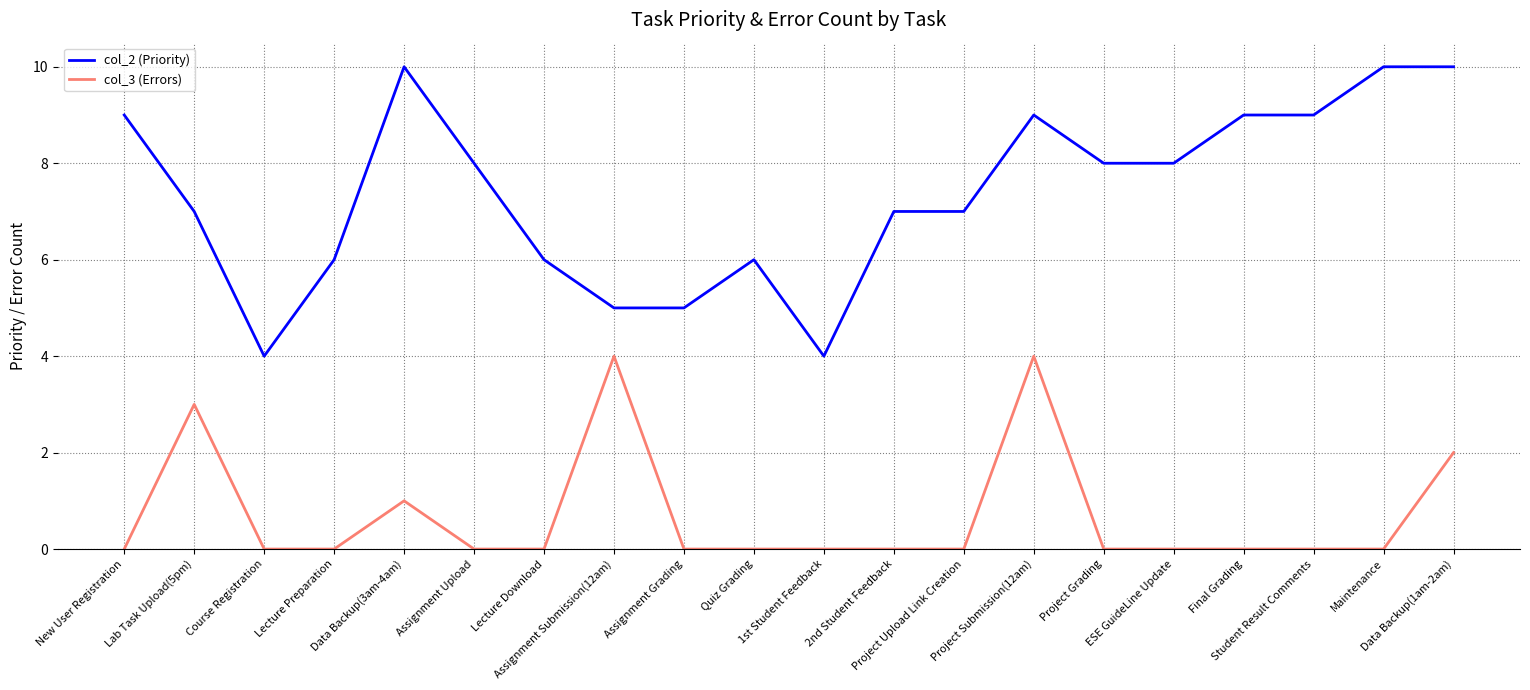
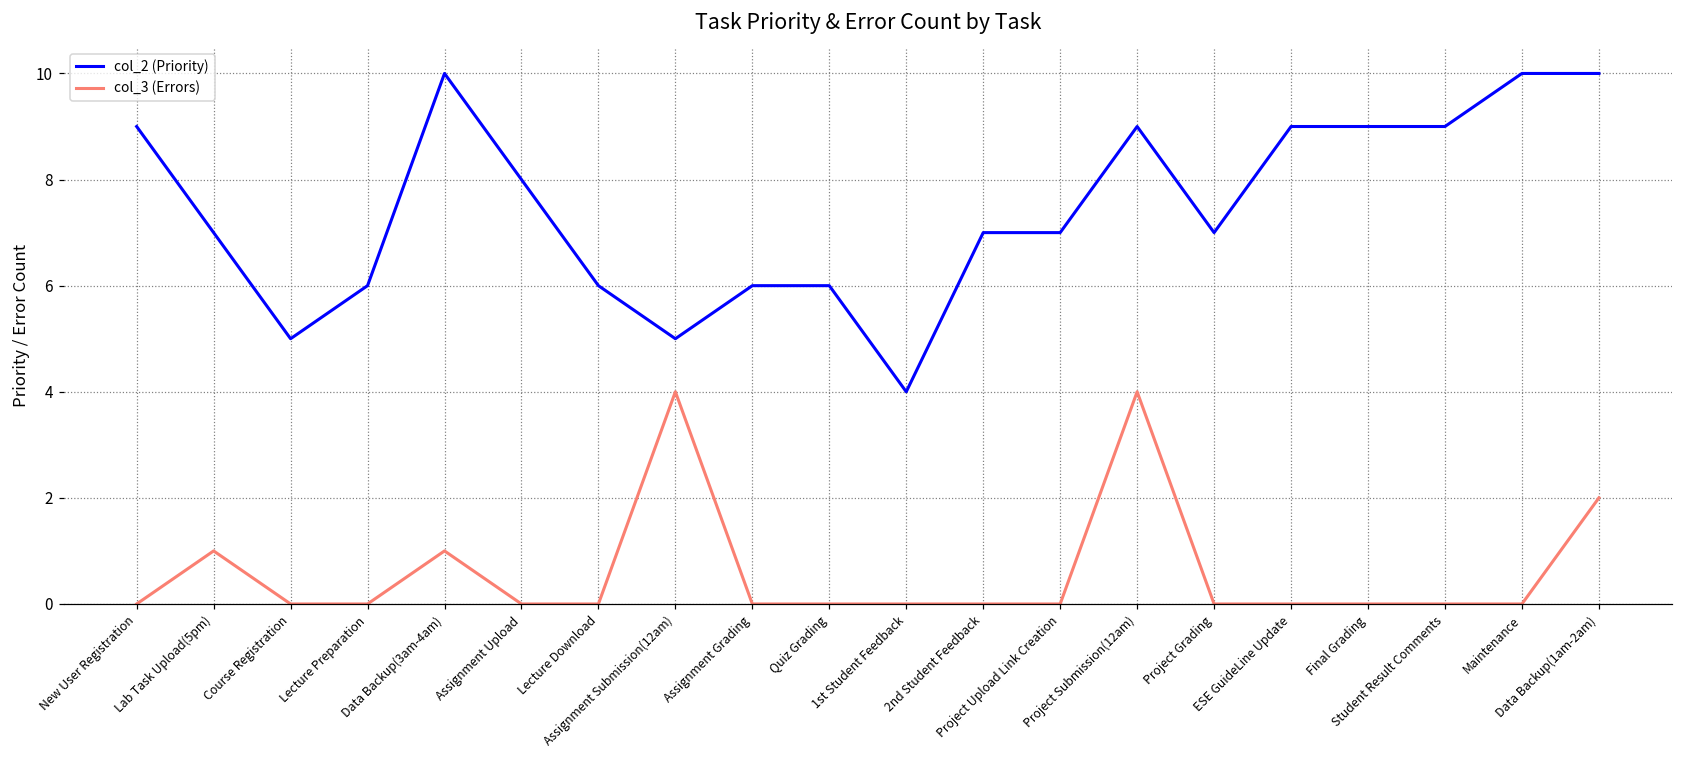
  {
    "col_2 (Priority)": {
      "New User Registration": 9,
      "Lab Task Upload(5pm)": 7,
-     "Course Registration": 4,
+     "Course Registration": 5,
      "Lecture Preparation": 6,
      "Data Backup(3am-4am)": 10,
      "Assignment Upload": 8,
      "Lecture Download": 6,
      "Assignment Submission(12am)": 5,
-     "Assignment Grading": 5,
+     "Assignment Grading": 6,
      "Quiz Grading": 6,
      "1st Student Feedback": 4,
      "2nd Student Feedback": 7,
      "Project Upload Link Creation": 7,
      "Project Submission(12am)": 9,
-     "Project Grading": 8,
-     "ESE GuideLine Update": 8,
+     "Project Grading": 7,
+     "ESE GuideLine Update": 9,
      "Final Grading": 9,
      "Student Result Comments": 9,
      "Maintenance": 10,
      "Data Backup(1am-2am)": 10
    },
    "col_3 (Errors)": {
      "New User Registration": 0,
-     "Lab Task Upload(5pm)": 3,
+     "Lab Task Upload(5pm)": 1,
      "Course Registration": 0,
      "Lecture Preparation": 0,
      "Data Backup(3am-4am)": 1,
      "Assignment Upload": 0,
      "Lecture Download": 0,
      "Assignment Submission(12am)": 4,
      "Assignment Grading": 0,
      "Quiz Grading": 0,
      "1st Student Feedback": 0,
      "2nd Student Feedback": 0,
      "Project Upload Link Creation": 0,
      "Project Submission(12am)": 4,
      "Project Grading": 0,
      "ESE GuideLine Update": 0,
      "Final Grading": 0,
      "Student Result Comments": 0,
      "Maintenance": 0,
      "Data Backup(1am-2am)": 2
    }
  }
